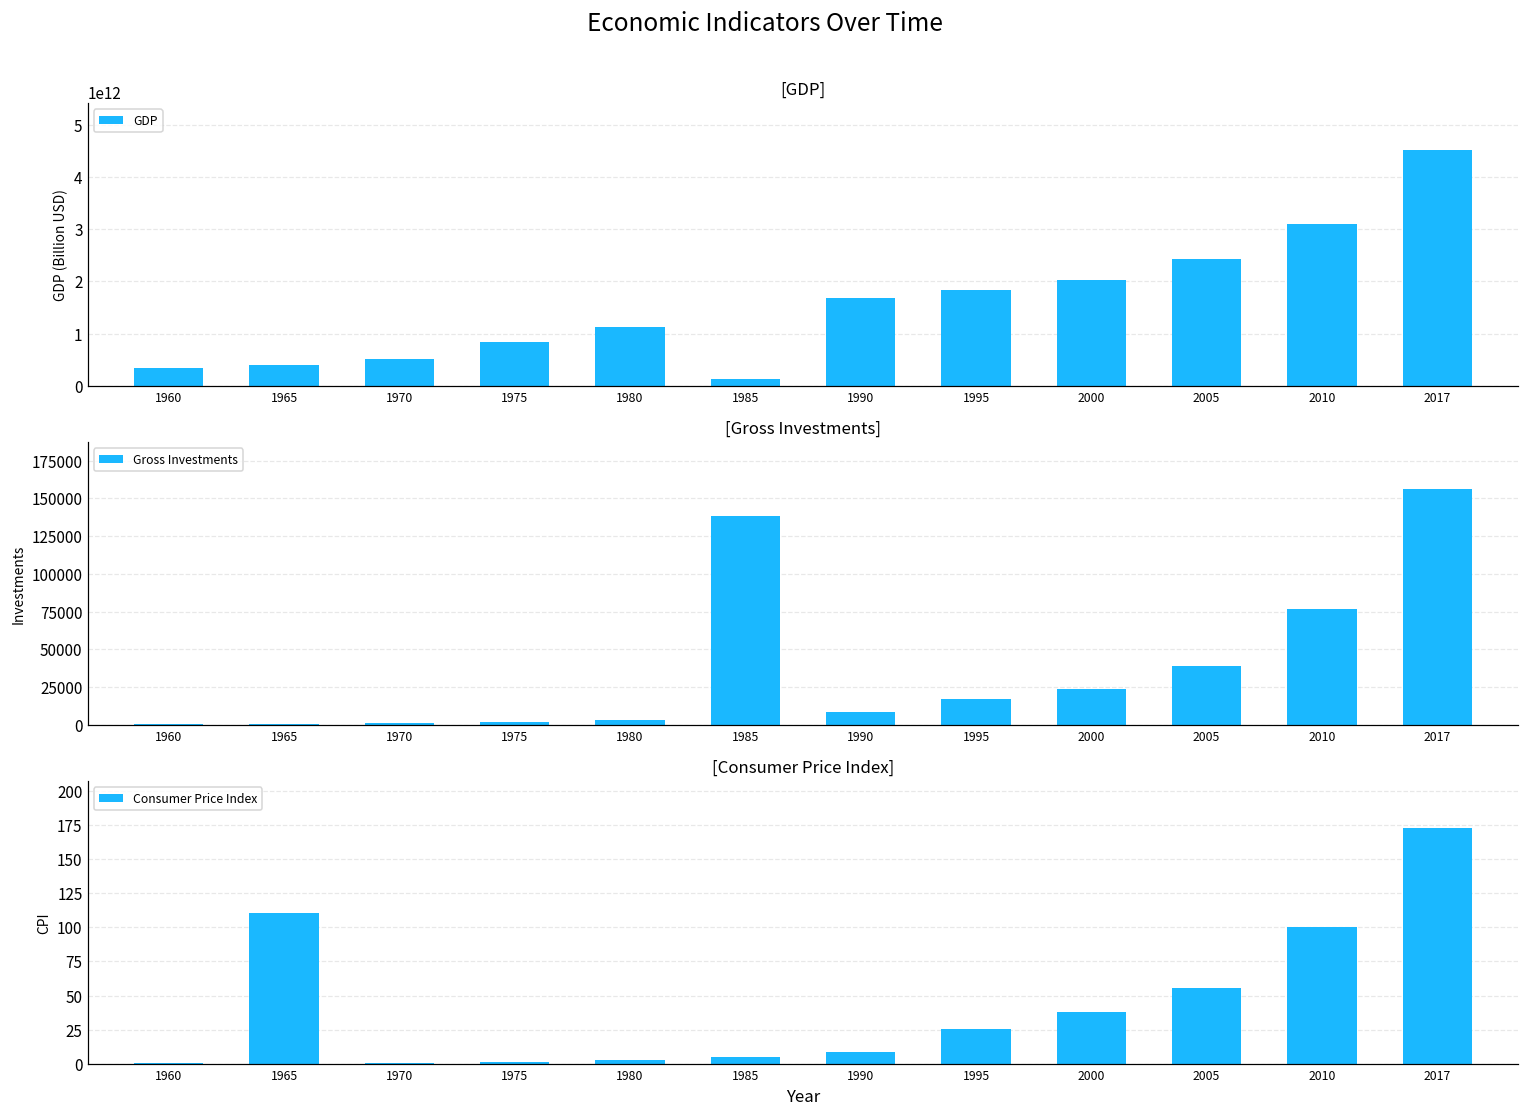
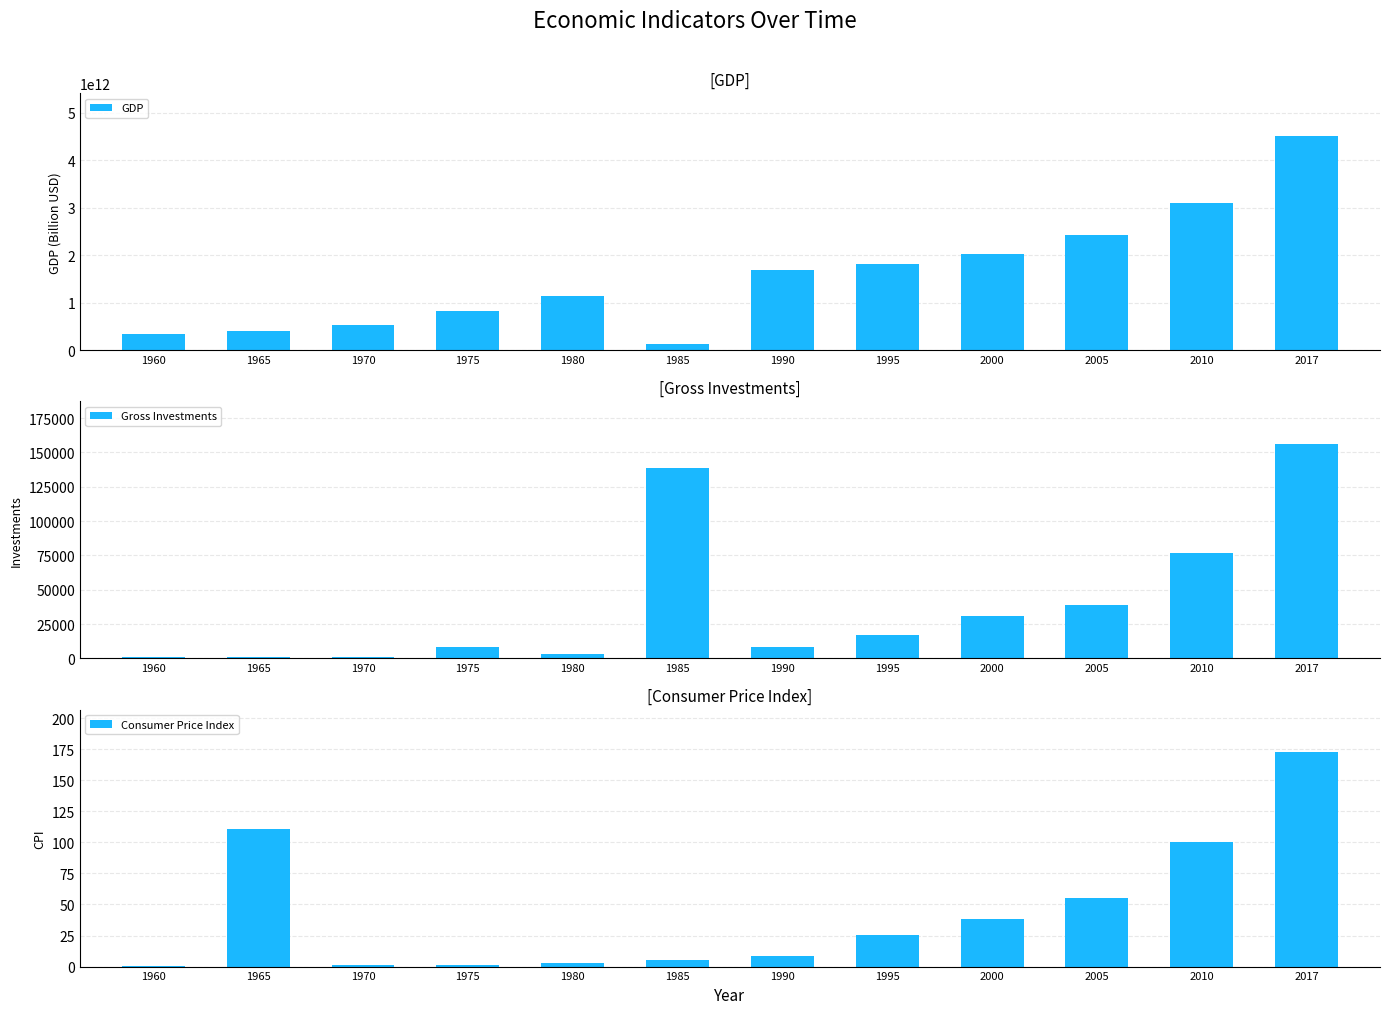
  {
    "[GDP]": {
      "1960": 300000000000,
      "1965": 400000000000,
      "1970": 500000000000,
      "1975": 800000000000,
      "1980": 1100000000000,
      "1985": 100000000000,
      "1990": 1700000000000,
      "1995": 1800000000000,
      "2000": 2000000000000,
      "2005": 2400000000000,
      "2010": 3100000000000,
      "2017": 4500000000000
    },
    "[Gross Investments]": {
-     "1975": 2000,
+     "1975": 8000,
      "1980": 3000,
      "1985": 138000,
      "1990": 8000,
      "1995": 17000,
-     "2000": 23000,
+     "2000": 31000,
      "2005": 39000,
      "2010": 77000,
      "2017": 156000
    },
    "[Consumer Price Index]": {
      "1965": 111,
      "1980": 3,
      "1985": 5,
      "1990": 9,
      "1995": 25,
      "2000": 38,
      "2005": 56,
      "2010": 100,
      "2017": 172
    }
  }
